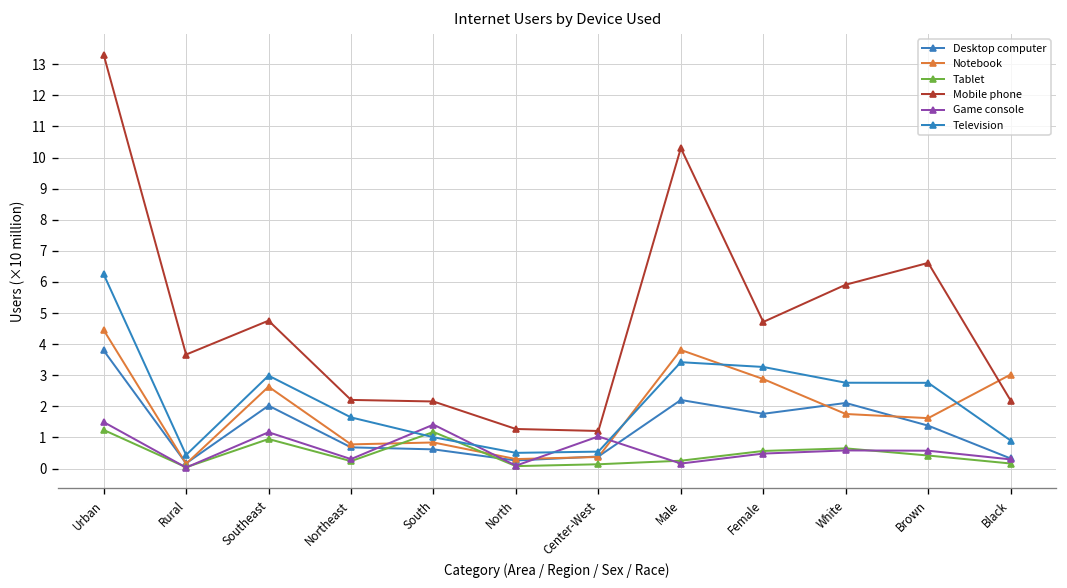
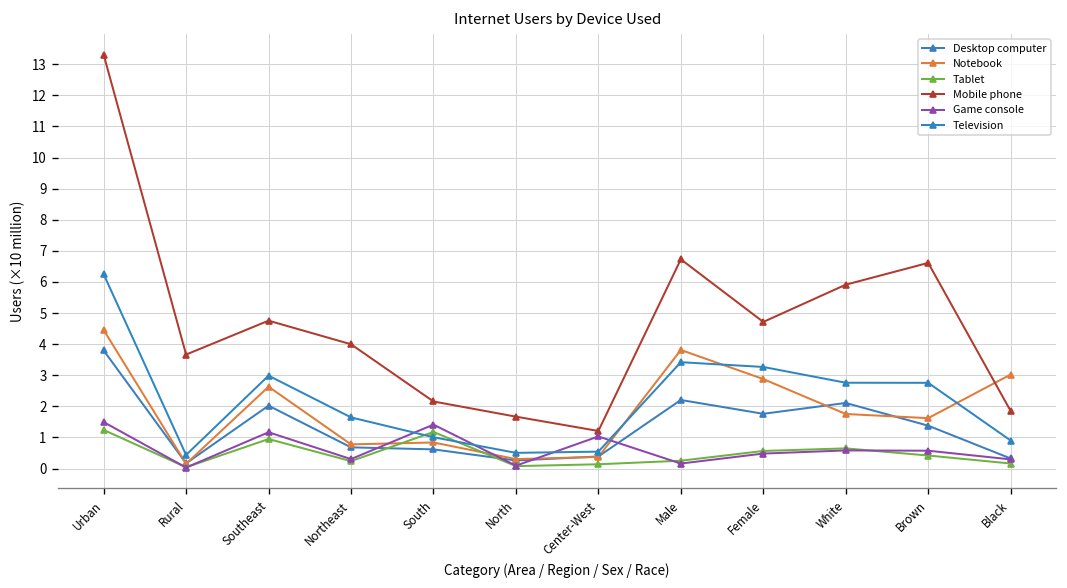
  {
    "Notebook": {
      "Urban": 4.5,
      "Southeast": 2.6,
      "South": 0.8,
      "Male": 3.8,
      "Female": 2.9,
      "White": 1.8,
      "Brown": 1.6,
      "Black": 3.0
    },
    "Tablet": {
      "Urban": 1.2,
      "Southeast": 0.9,
      "South": 1.2,
      "Center-West": 0.1,
      "Brown": 0.4,
      "Black": 0.2
    },
    "Mobile phone": {
      "Urban": 13.3,
      "Rural": 3.7,
      "Southeast": 4.8,
-     "Northeast": 2.2,
+     "Northeast": 4.0,
      "South": 2.2,
-     "North": 1.3,
+     "North": 1.7,
      "Center-West": 1.2,
-     "Male": 10.3,
+     "Male": 6.7,
      "Female": 4.7,
      "White": 5.9,
      "Brown": 6.6,
-     "Black": 2.2
+     "Black": 1.8
    },
    "Game console": {
      "Urban": 1.5,
      "Southeast": 1.2,
      "South": 1.4,
      "Center-West": 1.0,
      "Brown": 0.6
    }
  }
